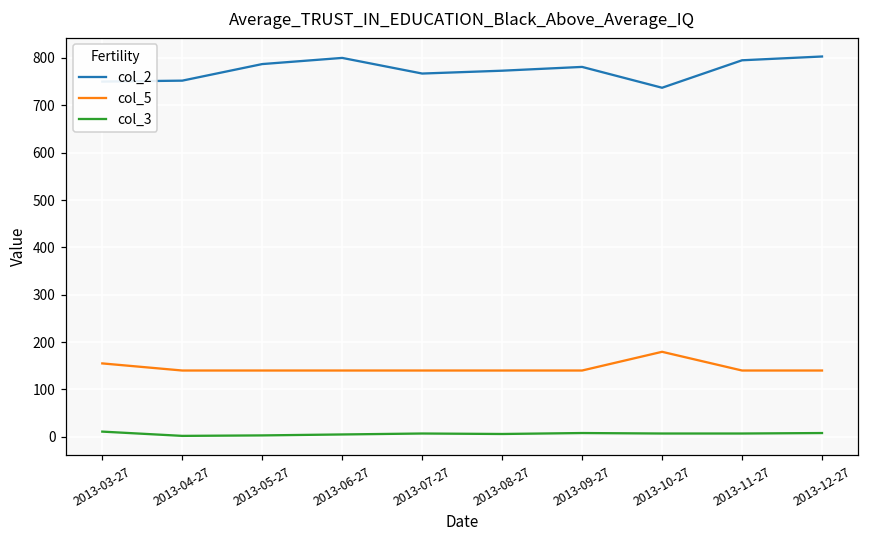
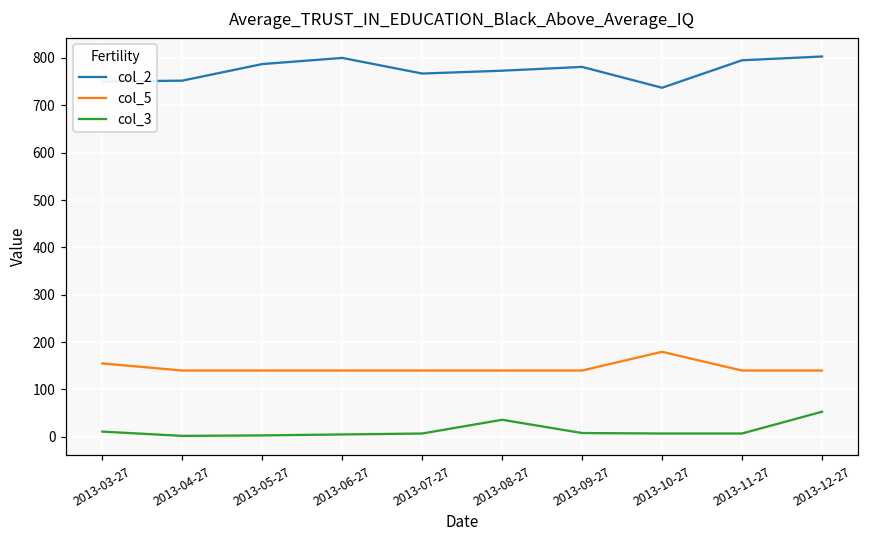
  {
    "col_2": {
      "2013-04-27": 750,
      "2013-05-27": 790,
      "2013-06-27": 800,
      "2013-07-27": 770,
      "2013-08-27": 770,
      "2013-09-27": 780,
      "2013-10-27": 740,
      "2013-11-27": 800,
      "2013-12-27": 800
    },
    "col_5": {
      "2013-03-27": 160,
      "2013-04-27": 140,
      "2013-05-27": 140,
      "2013-06-27": 140,
      "2013-07-27": 140,
      "2013-08-27": 140,
      "2013-09-27": 140,
      "2013-10-27": 180,
      "2013-11-27": 140,
      "2013-12-27": 140
    },
    "col_3": {
      "2013-03-27": 10,
      "2013-04-27": 0,
      "2013-05-27": 0,
      "2013-06-27": 10,
      "2013-07-27": 10,
-     "2013-08-27": 10,
+     "2013-08-27": 40,
      "2013-09-27": 10,
      "2013-10-27": 10,
      "2013-11-27": 10,
-     "2013-12-27": 10
+     "2013-12-27": 50
    }
  }
